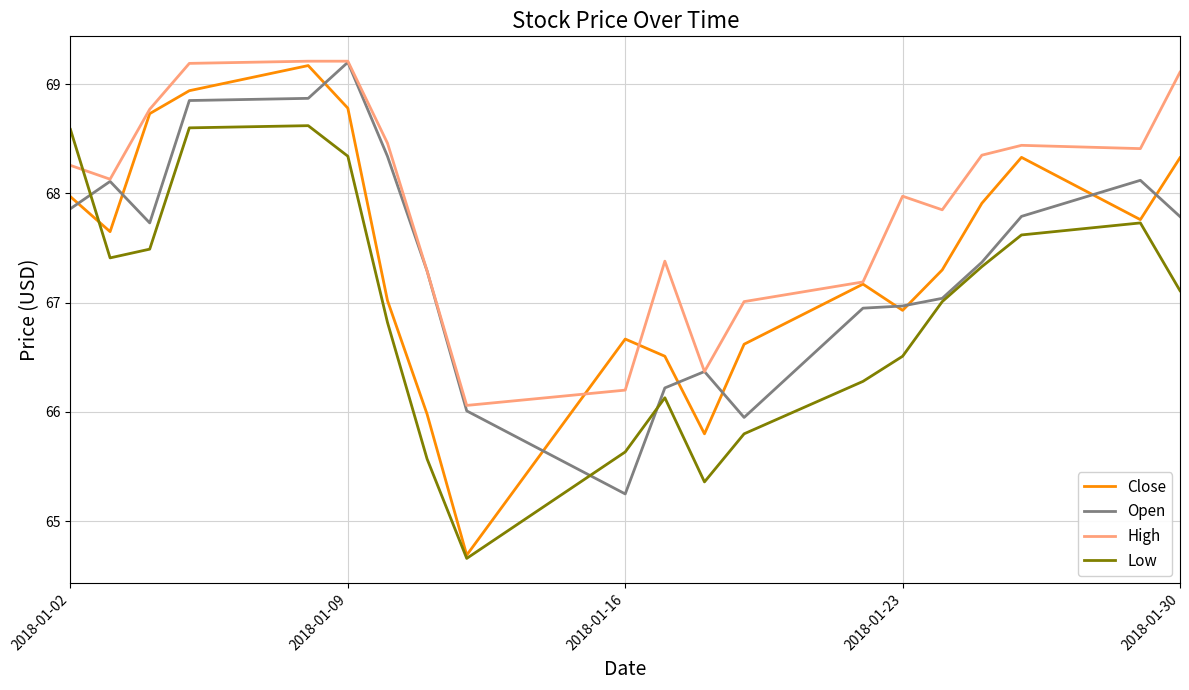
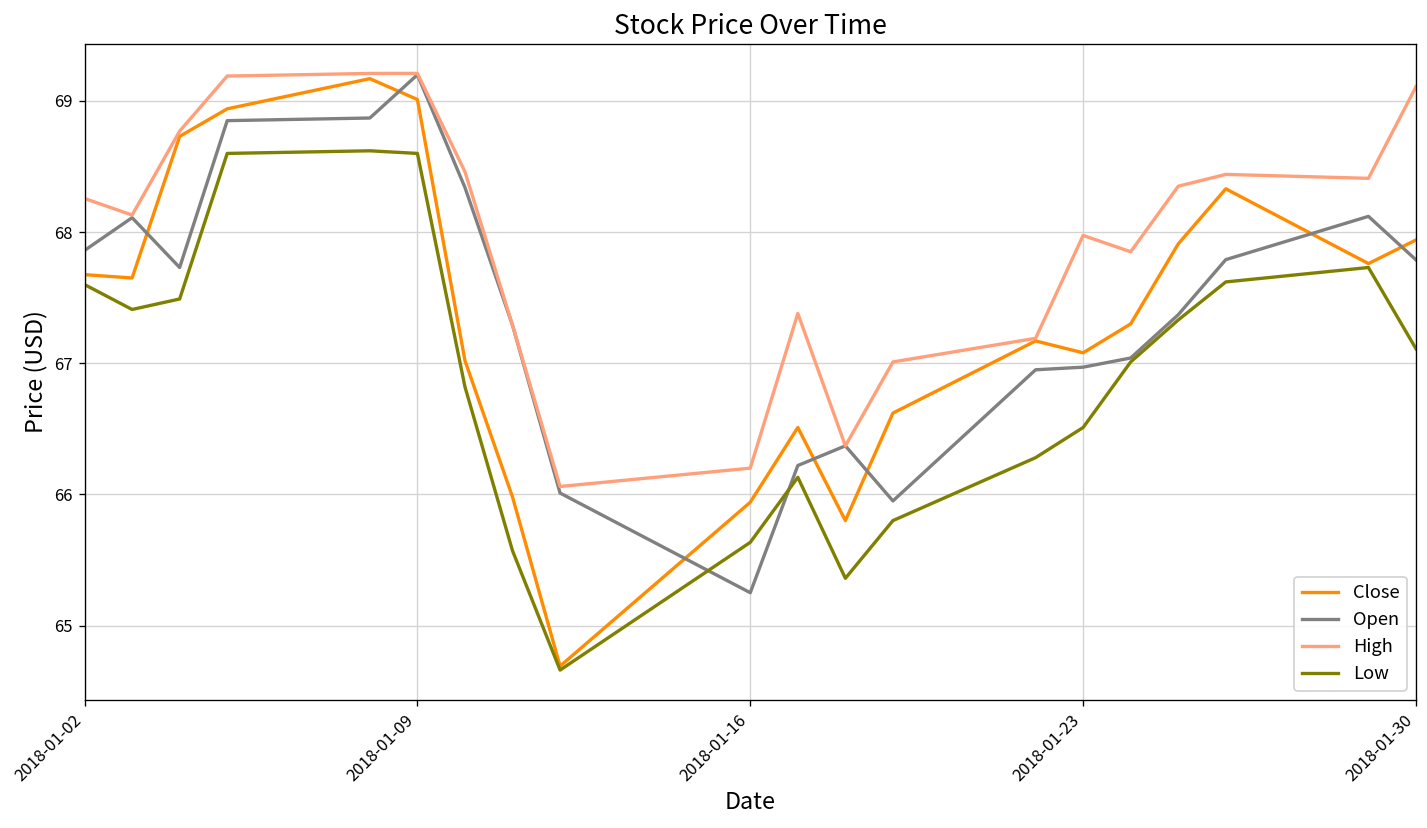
  {
    "Close": {
-     "2018-01-02": 67.97,
-     "2018-01-09": 68.78,
-     "2018-01-16": 66.67,
-     "2018-01-23": 66.93,
-     "2018-01-30": 68.33
+     "2018-01-02": 67.68,
+     "2018-01-09": 69.01,
+     "2018-01-16": 65.94,
+     "2018-01-23": 67.08,
+     "2018-01-30": 67.94
    },
    "Open": {
      "2018-01-02": 67.86,
      "2018-01-16": 65.25,
      "2018-01-23": 66.97,
      "2018-01-30": 67.79
    },
    "High": {
      "2018-01-02": 68.26,
      "2018-01-16": 66.20,
      "2018-01-23": 67.97,
      "2018-01-30": 69.11
    },
    "Low": {
-     "2018-01-02": 68.59,
-     "2018-01-09": 68.34,
+     "2018-01-02": 67.60,
+     "2018-01-09": 68.60,
      "2018-01-16": 65.63,
      "2018-01-23": 66.51,
      "2018-01-30": 67.11
    }
  }
